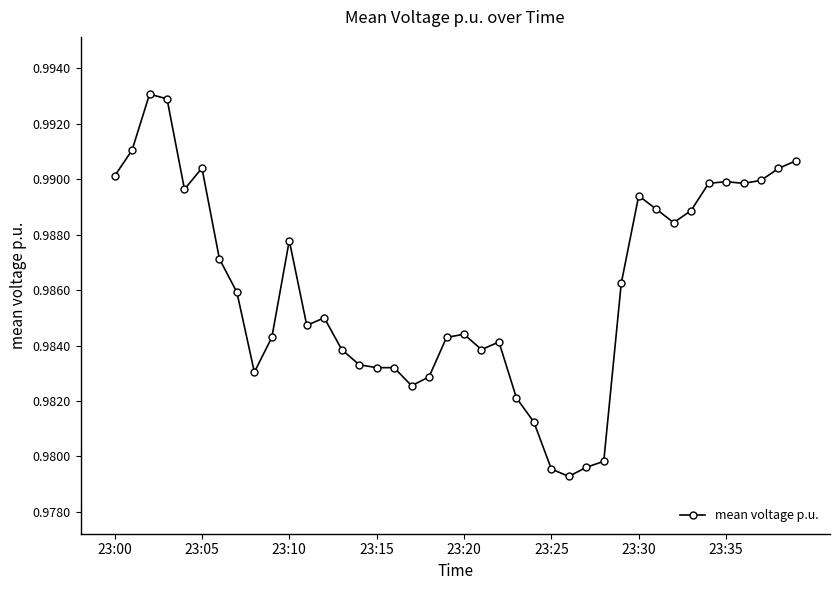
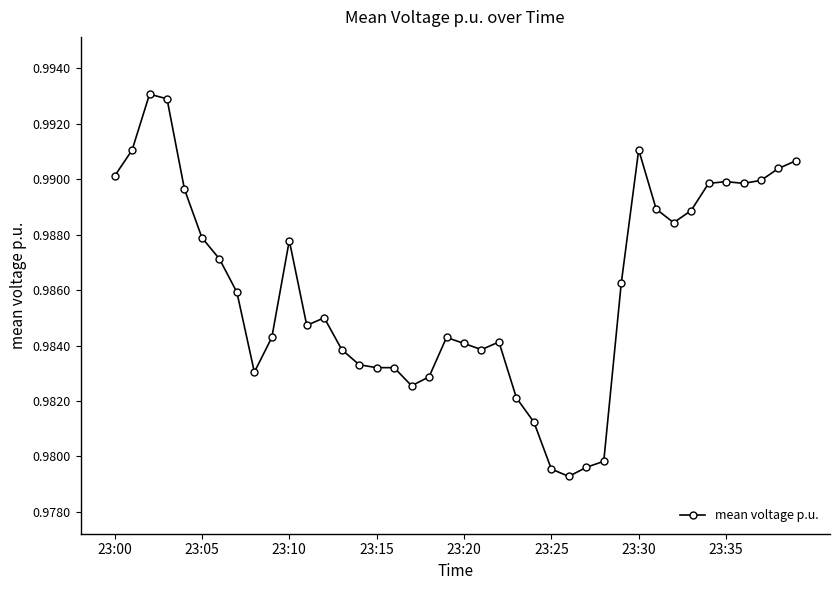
  {
    "23:00": 0.9901,
-   "23:05": 0.9904,
+   "23:05": 0.9879,
    "23:10": 0.9878,
    "23:15": 0.9832,
-   "23:20": 0.9844,
+   "23:20": 0.9841,
    "23:25": 0.9795,
-   "23:30": 0.9894,
+   "23:30": 0.9911,
    "23:35": 0.9899
  }
